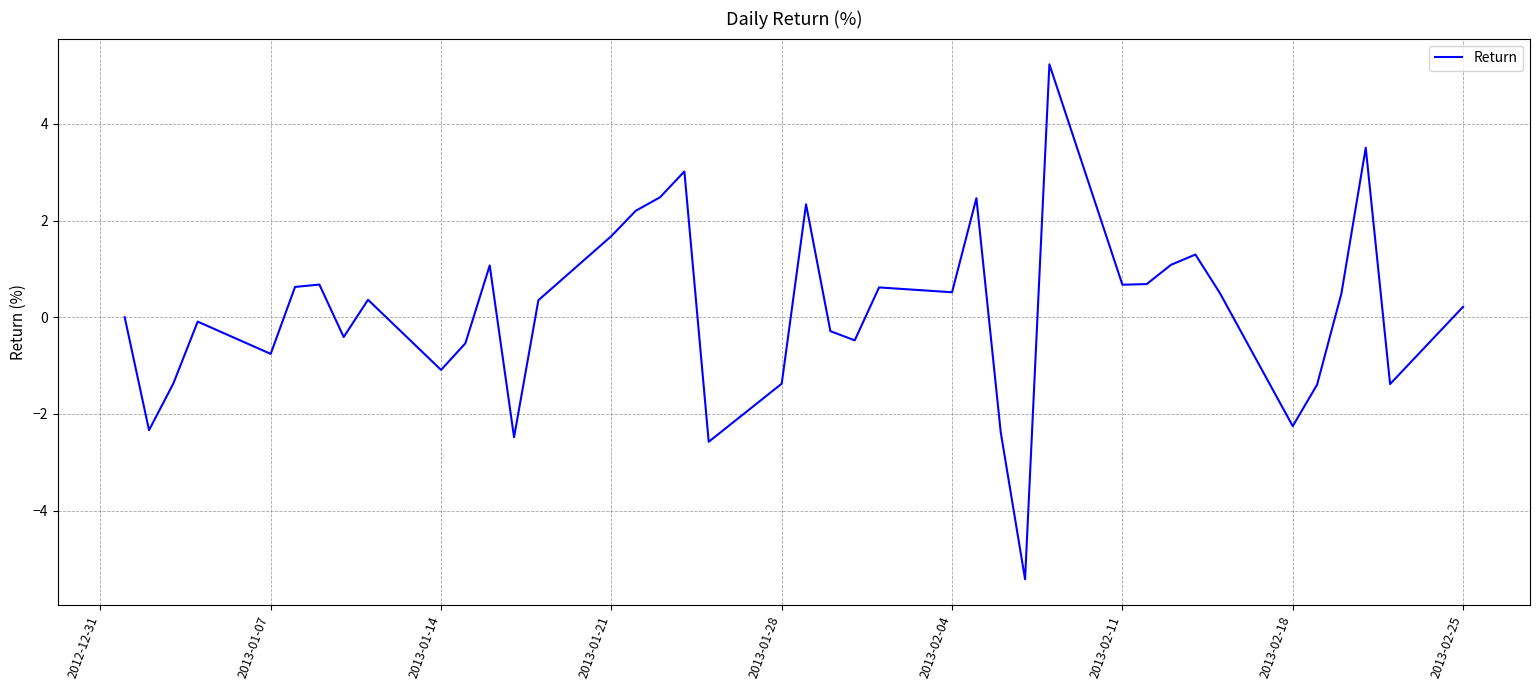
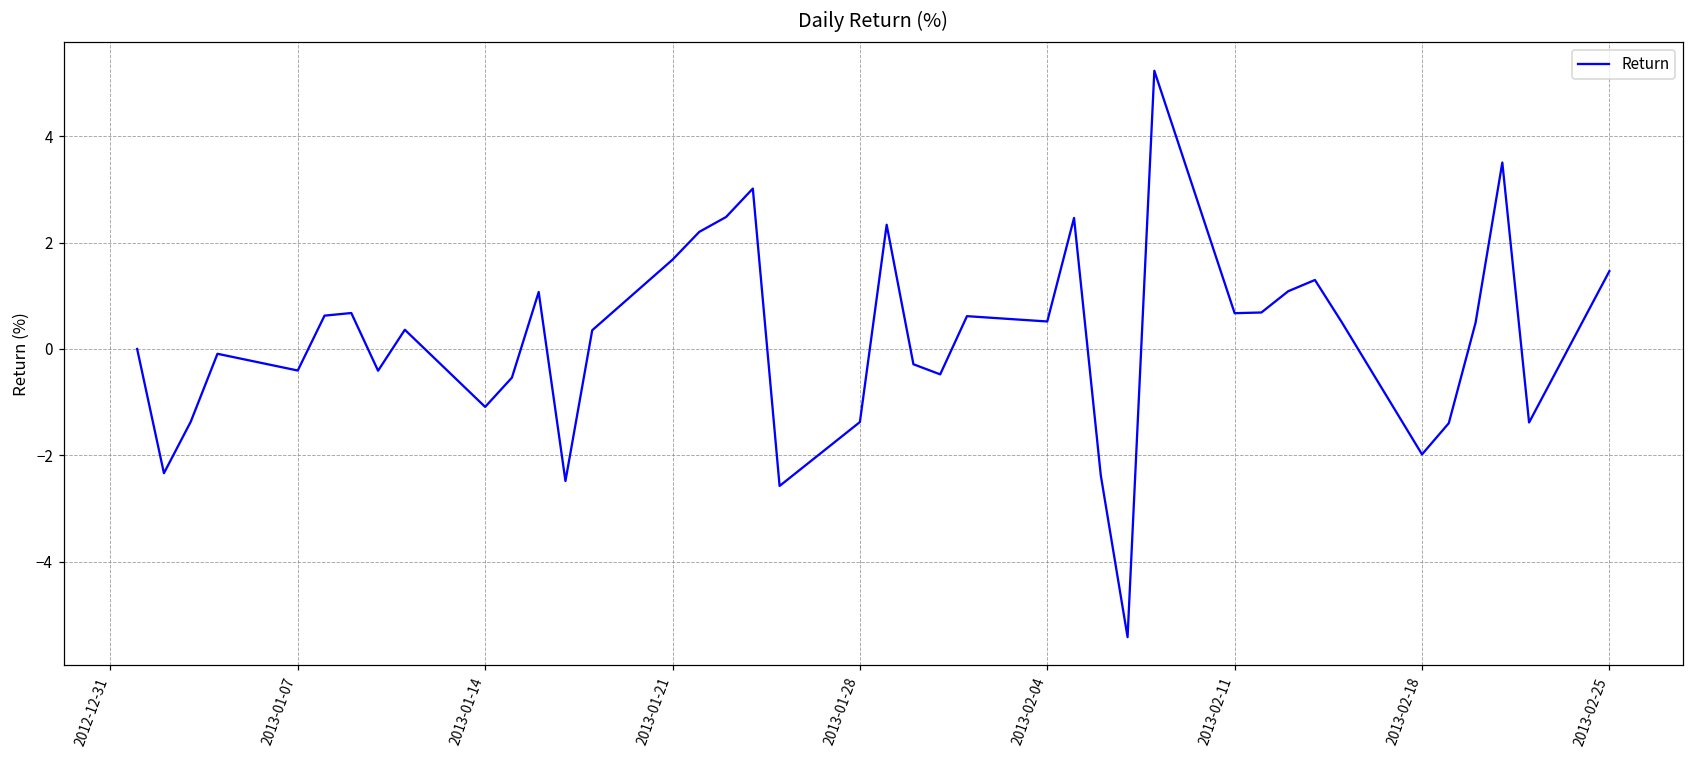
  {
-   "2013-01-07": -0.8,
+   "2013-01-07": -0.4,
    "2013-01-14": -1.1,
    "2013-01-21": 1.7,
    "2013-01-28": -1.4,
    "2013-02-04": 0.5,
    "2013-02-11": 0.7,
-   "2013-02-18": -2.3,
-   "2013-02-25": 0.2
+   "2013-02-18": -2.0,
+   "2013-02-25": 1.5
  }
